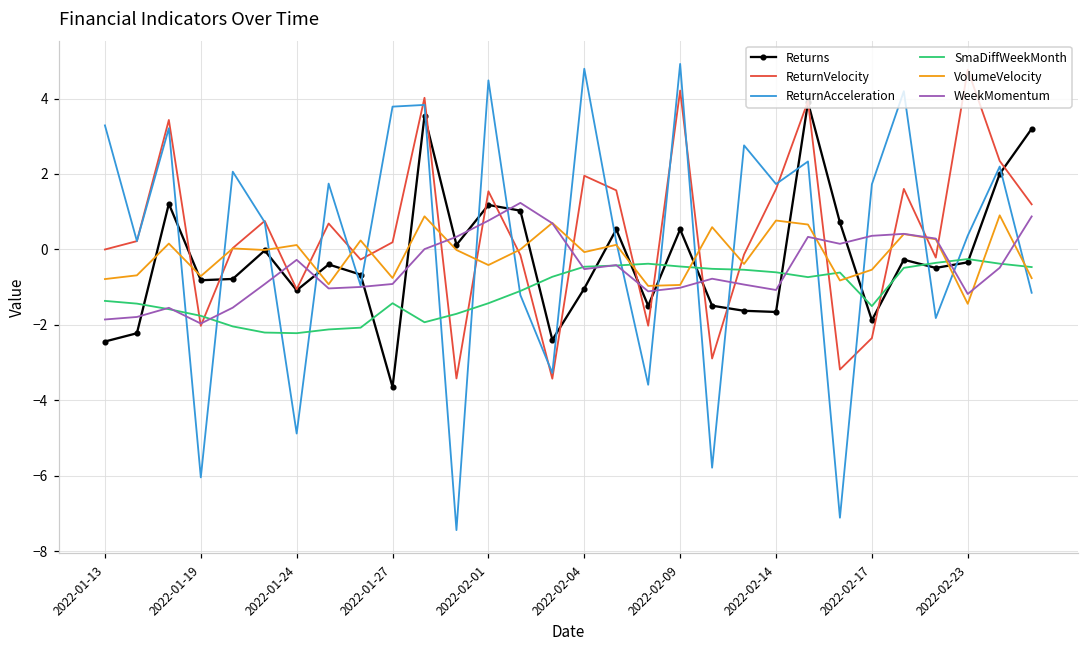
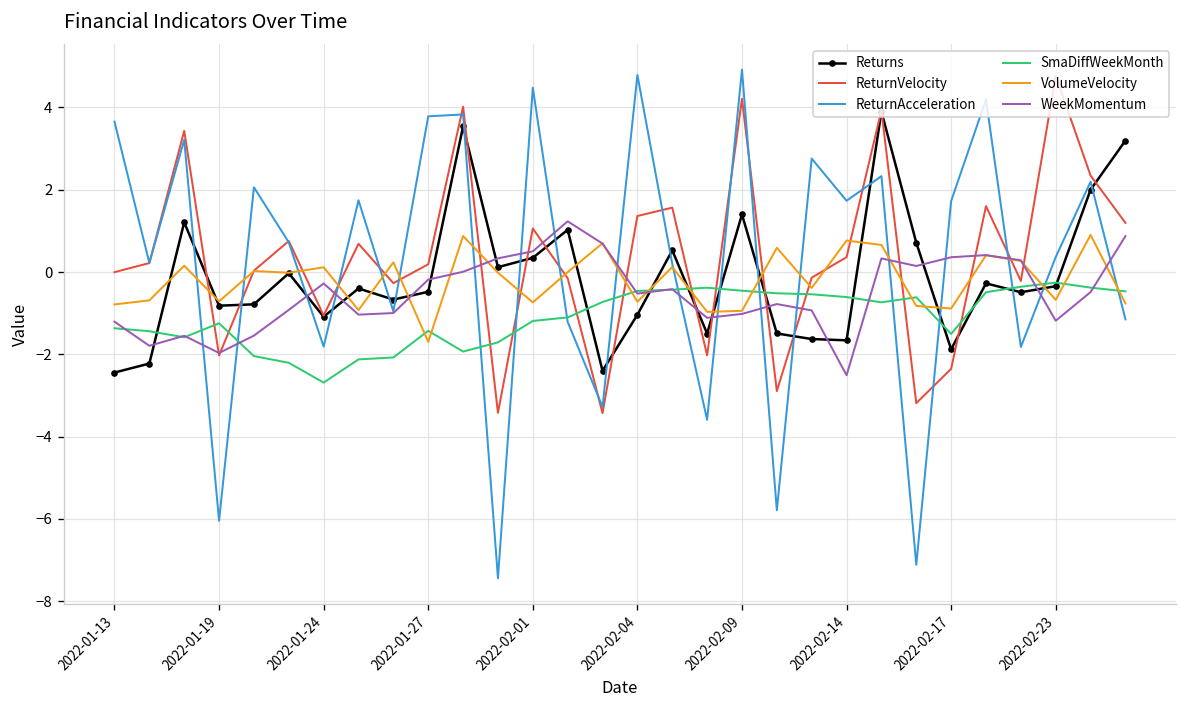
  {
    "Returns": {
      "2022-01-13": -2.4,
      "2022-01-19": -0.8,
-     "2022-01-27": -3.6,
-     "2022-02-01": 1.2,
+     "2022-01-27": -0.5,
+     "2022-02-01": 0.3,
      "2022-02-04": -1.0,
-     "2022-02-09": 0.5,
+     "2022-02-09": 1.4,
      "2022-02-14": -1.7,
      "2022-02-17": -1.9,
      "2022-02-23": -0.3
    },
    "ReturnVelocity": {
      "2022-01-13": 0.0,
      "2022-01-27": 0.2,
-     "2022-02-01": 1.5,
-     "2022-02-04": 2.0,
+     "2022-02-01": 1.1,
+     "2022-02-04": 1.4,
      "2022-02-09": 4.2,
-     "2022-02-14": 1.6,
+     "2022-02-14": 0.4,
      "2022-02-17": -2.4
    },
    "ReturnAcceleration": {
-     "2022-01-13": 3.3,
+     "2022-01-13": 3.7,
      "2022-01-19": -6.0,
-     "2022-01-24": -4.9,
+     "2022-01-24": -1.8,
      "2022-01-27": 3.8,
      "2022-02-01": 4.5,
      "2022-02-04": 4.8,
      "2022-02-09": 4.9,
      "2022-02-14": 1.7,
      "2022-02-17": 1.7,
      "2022-02-23": 0.4
    },
    "SmaDiffWeekMonth": {
      "2022-01-13": -1.4,
-     "2022-01-19": -1.8,
-     "2022-01-24": -2.2,
+     "2022-01-19": -1.2,
+     "2022-01-24": -2.7,
      "2022-01-27": -1.4,
-     "2022-02-01": -1.4,
+     "2022-02-01": -1.2,
      "2022-02-09": -0.5,
      "2022-02-14": -0.6,
      "2022-02-17": -1.5,
      "2022-02-23": -0.3
    },
    "VolumeVelocity": {
      "2022-01-13": -0.8,
      "2022-01-19": -0.7,
      "2022-01-24": 0.1,
-     "2022-01-27": -0.8,
-     "2022-02-01": -0.4,
-     "2022-02-04": -0.1,
+     "2022-01-27": -1.7,
+     "2022-02-01": -0.7,
+     "2022-02-04": -0.7,
      "2022-02-09": -0.9,
      "2022-02-14": 0.8,
-     "2022-02-17": -0.5,
-     "2022-02-23": -1.4
+     "2022-02-17": -0.9,
+     "2022-02-23": -0.7
    },
    "WeekMomentum": {
-     "2022-01-13": -1.9,
+     "2022-01-13": -1.2,
      "2022-01-24": -0.3,
-     "2022-01-27": -0.9,
-     "2022-02-01": 0.8,
+     "2022-01-27": -0.2,
+     "2022-02-01": 0.5,
      "2022-02-09": -1.0,
-     "2022-02-14": -1.1,
+     "2022-02-14": -2.5,
      "2022-02-17": 0.4,
      "2022-02-23": -1.2
    }
  }
